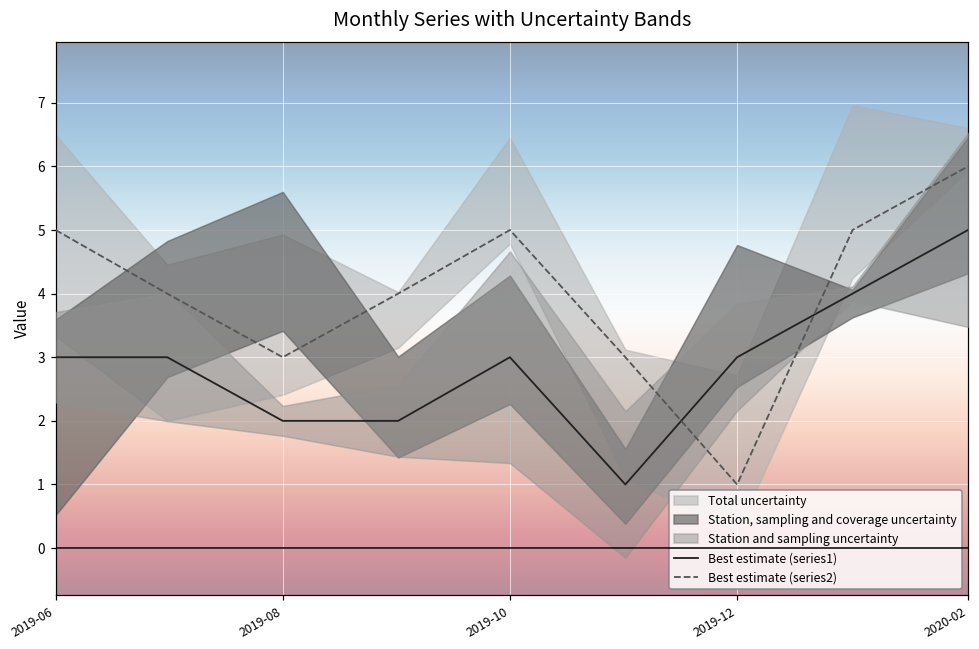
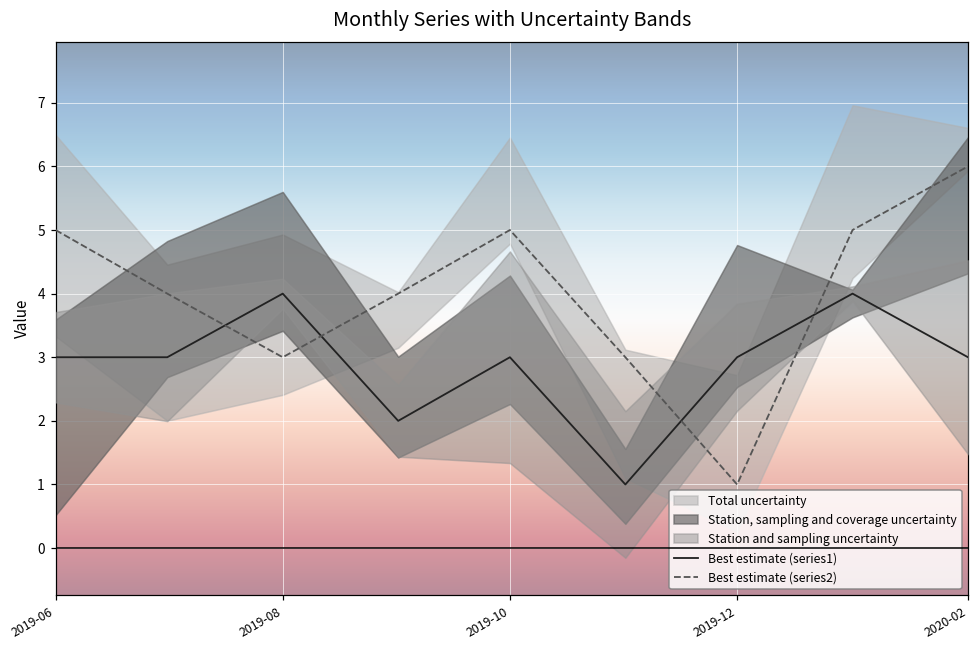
  {
    "Best estimate (series1)": {
      "2019-06": 3,
-     "2019-08": 2,
+     "2019-08": 4,
      "2019-10": 3,
      "2019-12": 3,
-     "2020-02": 5
+     "2020-02": 3
    }
  }
